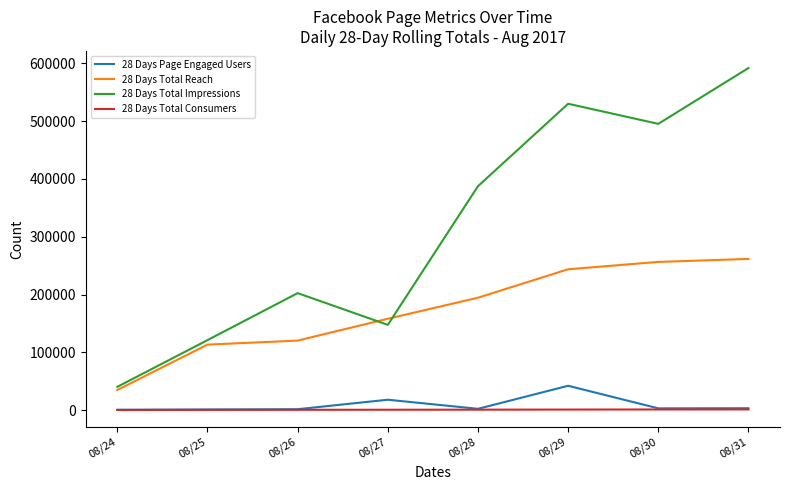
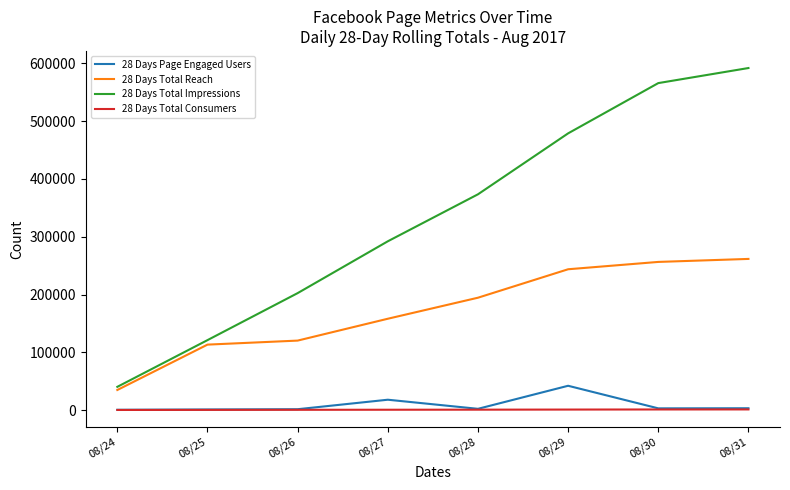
  {
    "28 Days Page Engaged Users": {
      "08/27": 20000,
      "08/29": 40000
    },
    "28 Days Total Reach": {
      "08/24": 30000,
      "08/25": 110000,
      "08/26": 120000,
      "08/27": 160000,
      "08/28": 190000,
      "08/29": 240000,
      "08/30": 260000,
      "08/31": 260000
    },
    "28 Days Total Impressions": {
      "08/24": 40000,
      "08/25": 120000,
      "08/26": 200000,
-     "08/27": 150000,
-     "08/28": 390000,
-     "08/29": 530000,
-     "08/30": 500000,
+     "08/27": 290000,
+     "08/28": 370000,
+     "08/29": 480000,
+     "08/30": 570000,
      "08/31": 590000
    },
    "28 Days Total Consumers": {
      "08/27": 0,
      "08/29": 0
    }
  }
